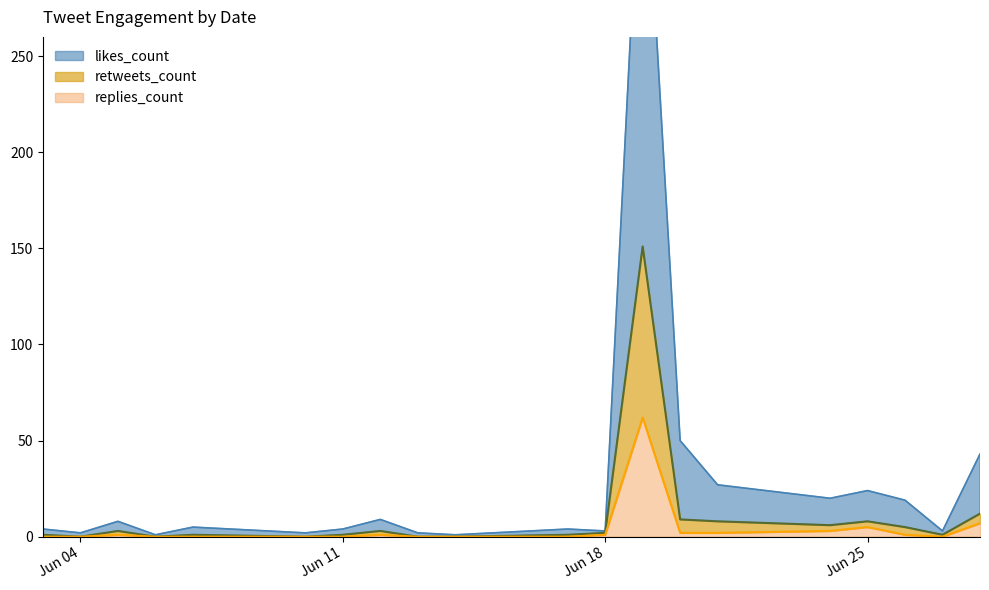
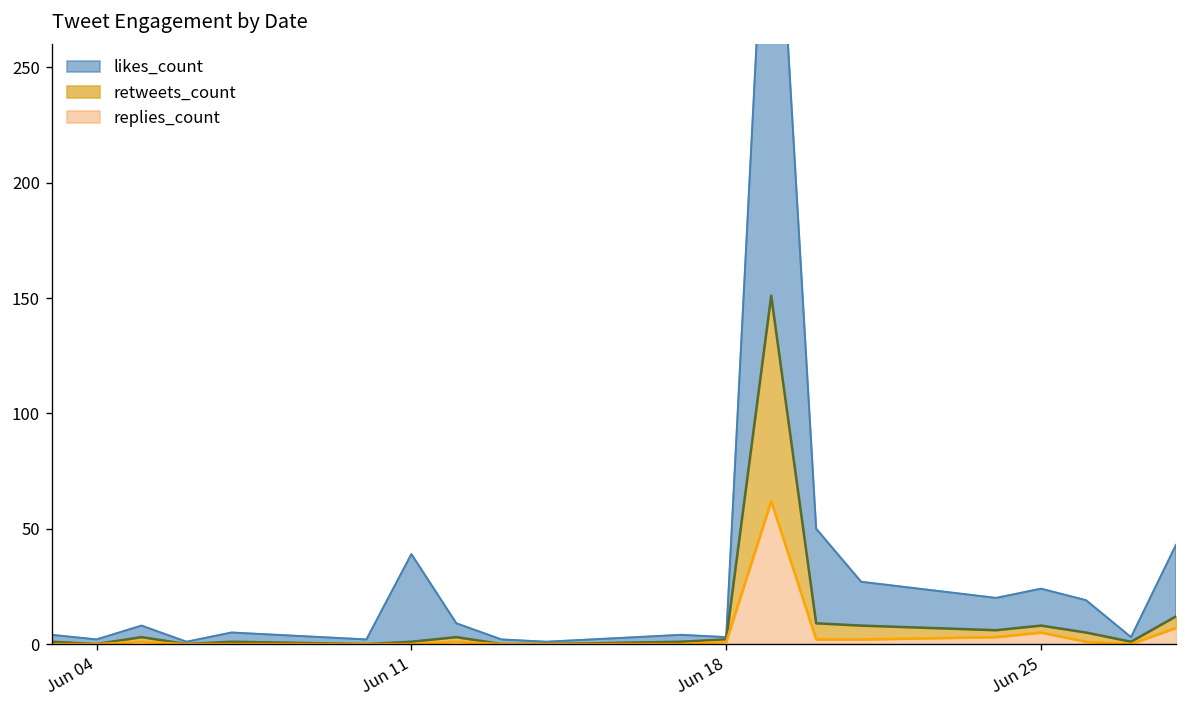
  {
    "likes_count": {
      "Jun 04": 2,
-     "Jun 11": 3,
+     "Jun 11": 38,
      "Jun 25": 16
    },
    "retweets_count": {
      "Jun 25": 3
    },
    "replies_count": {
      "Jun 25": 5
    }
  }
